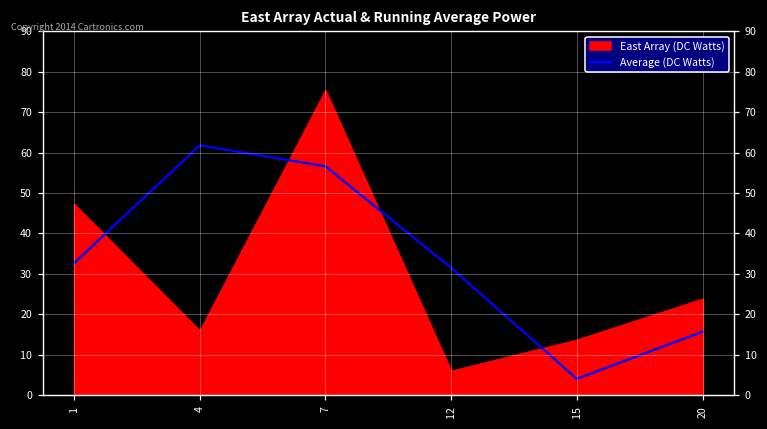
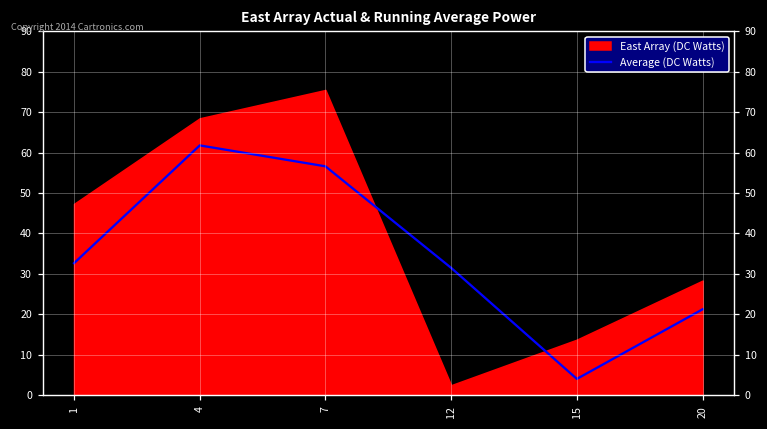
  {
    "Average (DC Watts)": {
      "1": 33,
      "4": 62,
      "7": 57,
      "12": 31,
      "15": 4,
-     "20": 16
+     "20": 21
    },
    "East Array (DC Watts)": {
      "1": 47,
-     "4": 16,
+     "4": 68,
      "7": 75,
-     "12": 6,
+     "12": 3,
      "15": 14,
-     "20": 24
+     "20": 28
    }
  }
